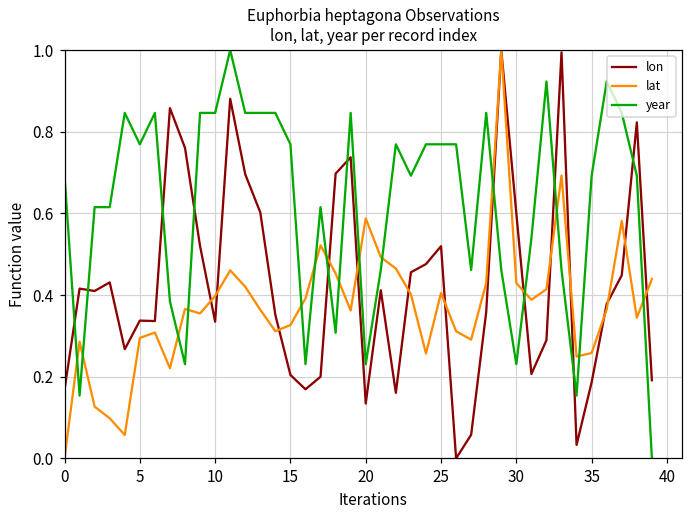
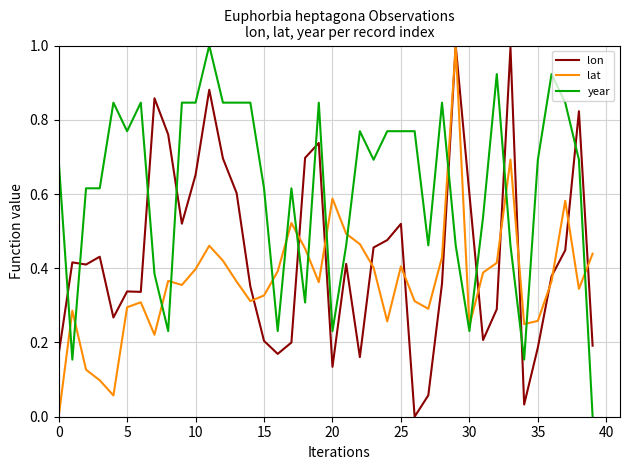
  {
    "lon": {
      "0": 0.17,
      "5": 0.34,
-     "10": 0.33,
+     "10": 0.65,
      "15": 0.20,
      "20": 0.13,
      "25": 0.52,
      "30": 0.60,
      "35": 0.19
    },
    "lat": {
      "0": 0.00,
      "5": 0.29,
      "10": 0.40,
      "15": 0.33,
      "20": 0.59,
      "25": 0.41,
-     "30": 0.43,
+     "30": 0.25,
      "35": 0.26
    },
    "year": {
      "0": 0.69,
      "5": 0.77,
      "10": 0.85,
-     "15": 0.77,
+     "15": 0.62,
      "20": 0.23,
      "25": 0.77,
      "30": 0.23,
      "35": 0.69
    }
  }
